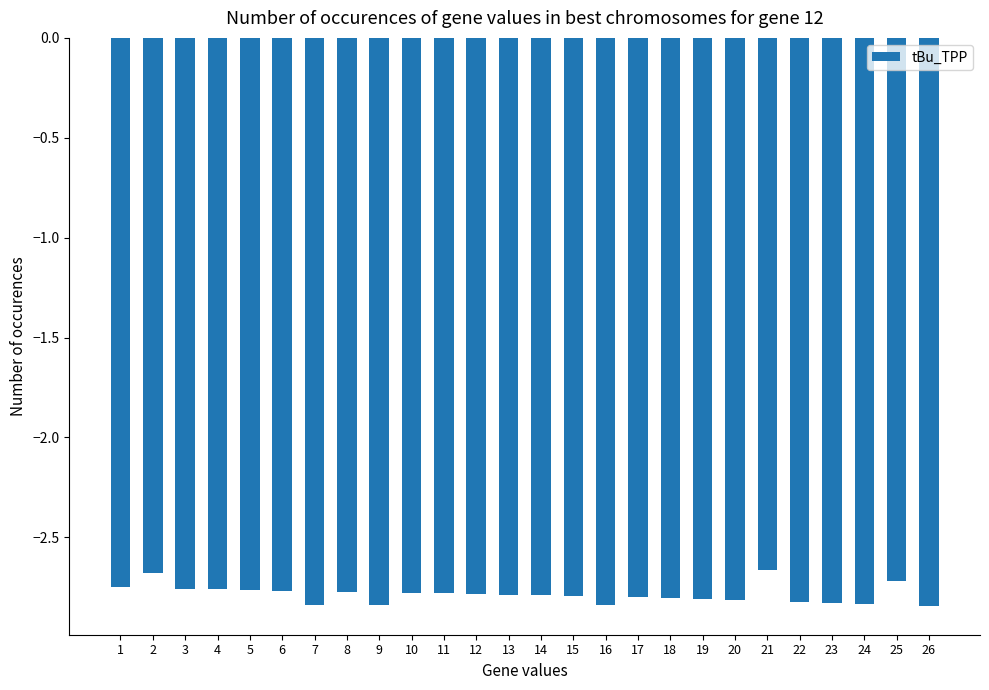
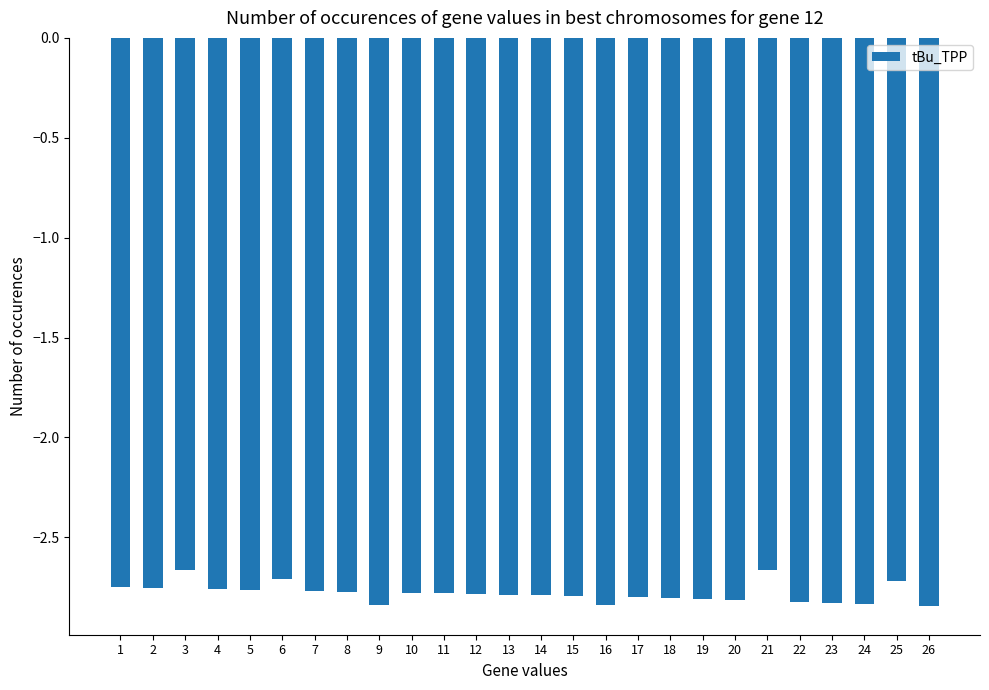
  {
    "1": -2.75,
-   "2": -2.68,
-   "3": -2.76,
+   "2": -2.75,
+   "3": -2.67,
    "4": -2.76,
    "5": -2.76,
-   "6": -2.77,
-   "7": -2.84,
+   "6": -2.71,
+   "7": -2.77,
    "8": -2.77,
    "9": -2.84,
    "10": -2.78,
    "11": -2.78,
    "12": -2.78,
    "13": -2.79,
    "14": -2.79,
    "15": -2.79,
    "16": -2.84,
    "17": -2.80,
    "18": -2.80,
    "19": -2.81,
    "20": -2.81,
    "21": -2.67,
    "22": -2.82,
    "23": -2.83,
    "24": -2.83,
    "25": -2.72,
    "26": -2.85
  }
